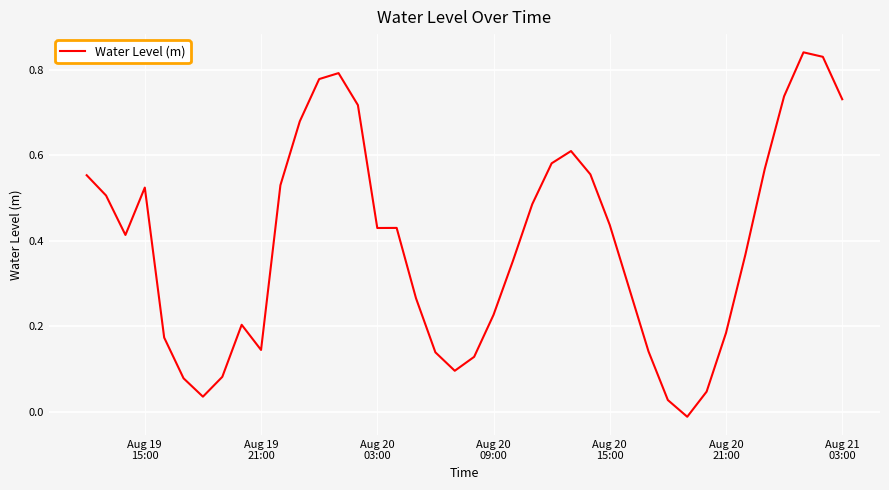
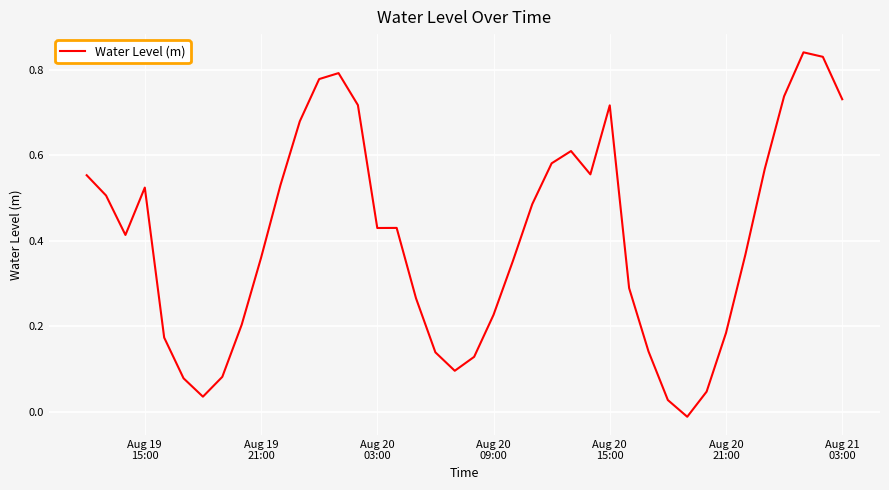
  {
    "Aug 19 15:00": 0.52,
-   "Aug 19 21:00": 0.14,
+   "Aug 19 21:00": 0.36,
    "Aug 20 03:00": 0.43,
    "Aug 20 09:00": 0.23,
-   "Aug 20 15:00": 0.44,
+   "Aug 20 15:00": 0.72,
    "Aug 20 21:00": 0.18,
    "Aug 21 03:00": 0.73
  }
